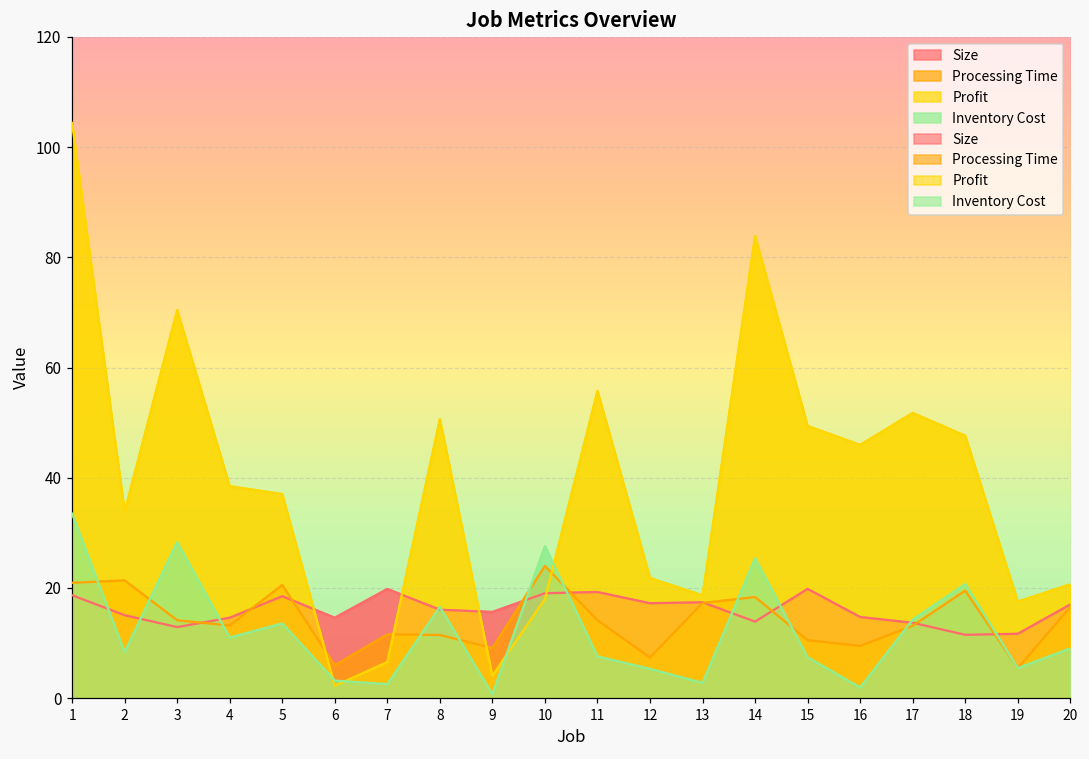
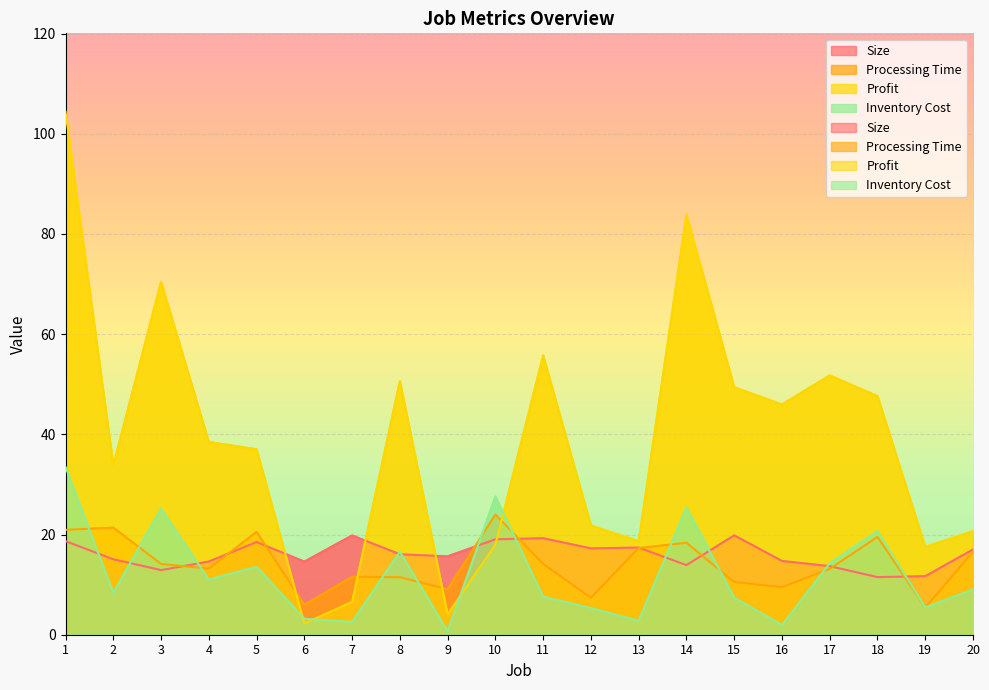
  {
    "Size": {
      "1": 19,
      "2": 15,
      "3": 13,
      "4": 15,
      "5": 19,
      "6": 15,
      "7": 20,
      "8": 16,
      "9": 16,
      "10": 19,
      "11": 19,
      "12": 17,
      "14": 14,
      "15": 20,
      "16": 15,
      "17": 14,
      "18": 12,
      "19": 12
    },
    "Inventory Cost": {
      "1": 33,
      "2": 8,
-     "3": 28,
+     "3": 25,
      "4": 11,
      "5": 14,
      "6": 3,
      "7": 3,
      "8": 17,
      "9": 1,
      "10": 28,
      "11": 8,
      "12": 5,
      "13": 3,
      "14": 25,
      "15": 7,
      "16": 2,
      "17": 14,
      "18": 21,
      "20": 9
    }
  }
